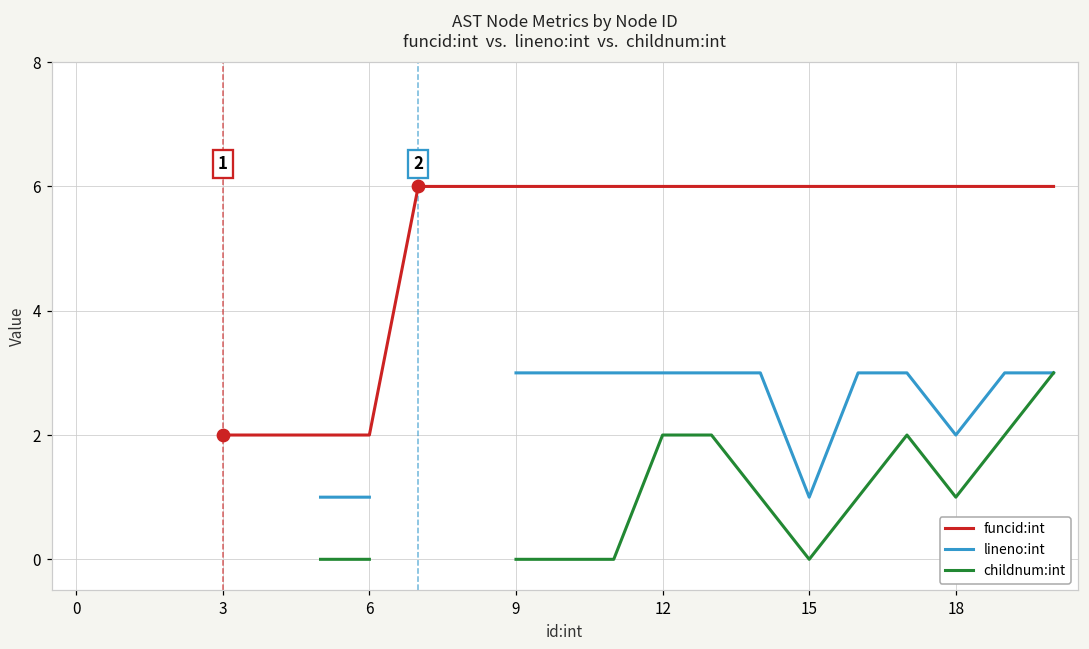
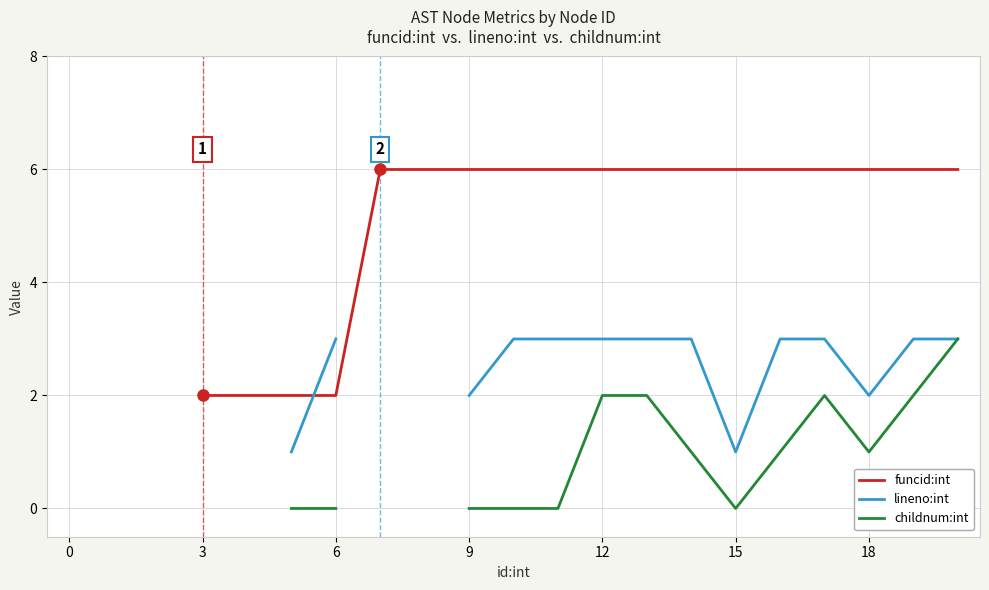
  {
    "lineno:int": {
-     "6": 1,
-     "9": 3,
+     "6": 3,
+     "9": 2,
      "12": 3,
      "15": 1,
      "18": 2
    },
    "childnum:int": {
      "6": 0,
      "9": 0,
      "12": 2,
      "15": 0,
      "18": 1
    }
  }
